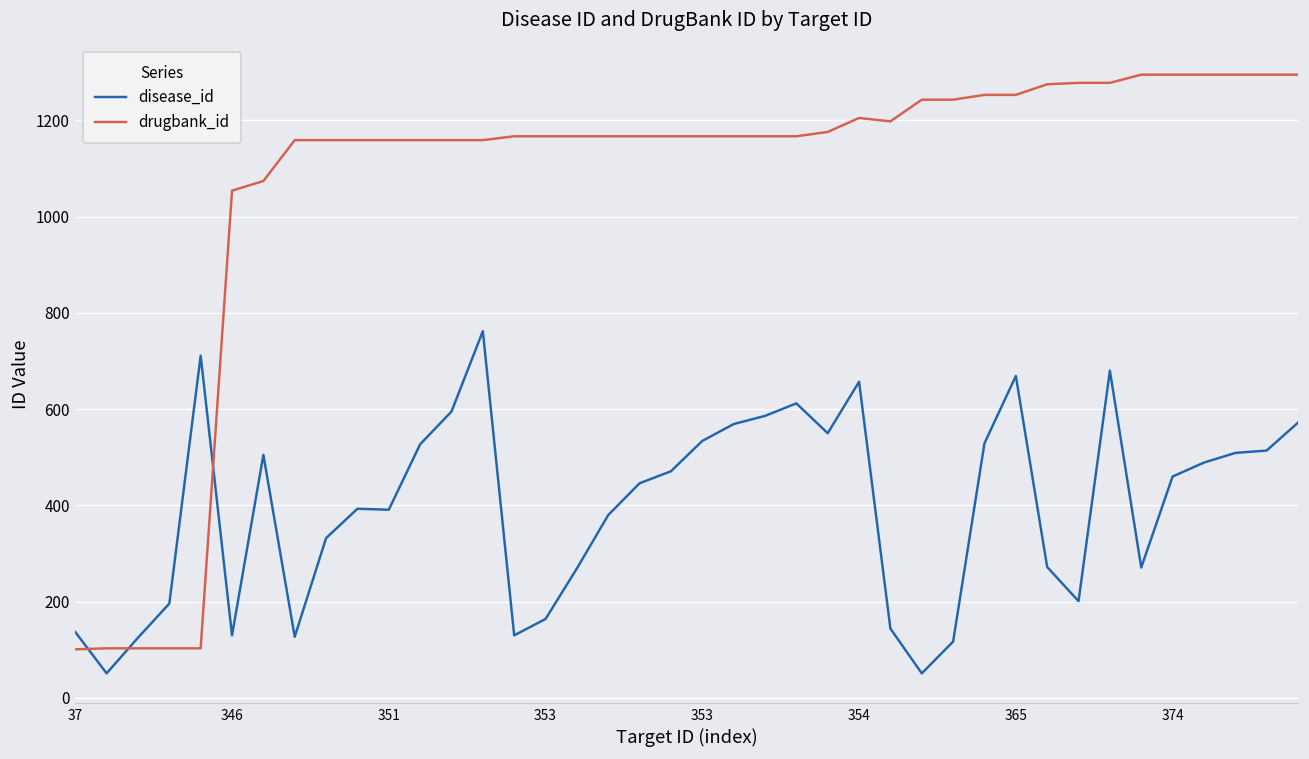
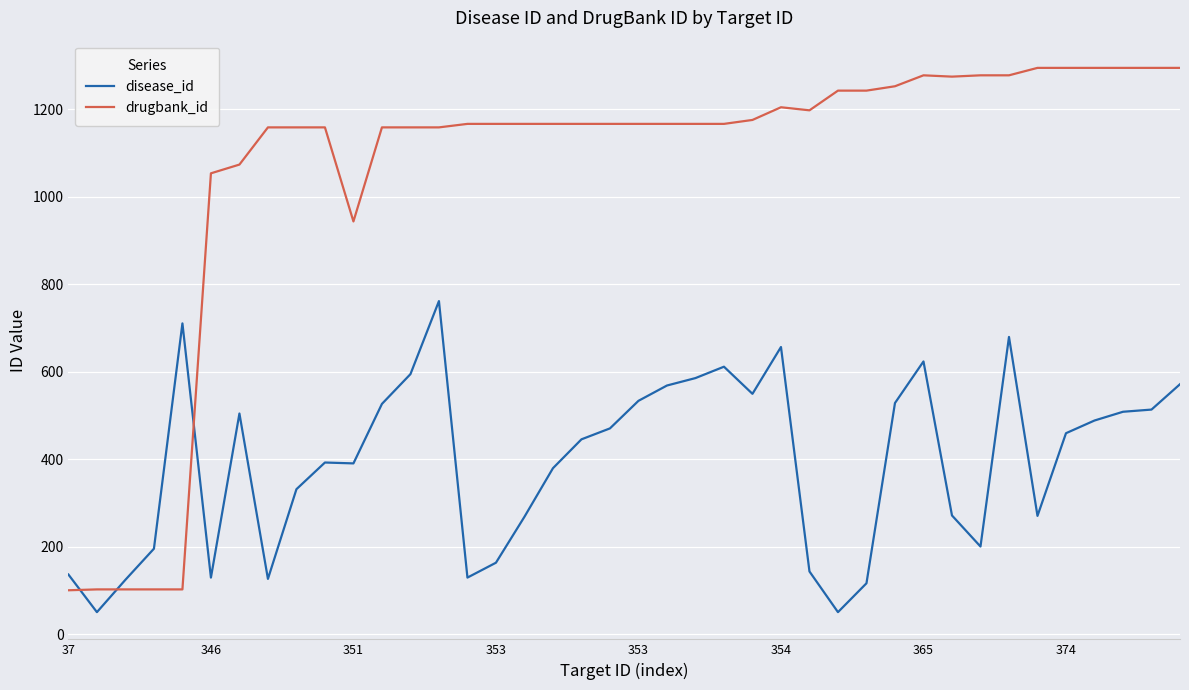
  {
    "disease_id": {
      "346": 130,
      "351": 390,
      "354": 660,
-     "365": 670,
+     "365": 620,
      "374": 460
    },
    "drugbank_id": {
      "346": 1050,
-     "351": 1160,
+     "351": 940,
      "354": 1210,
-     "365": 1250,
+     "365": 1280,
      "374": 1300
    }
  }
